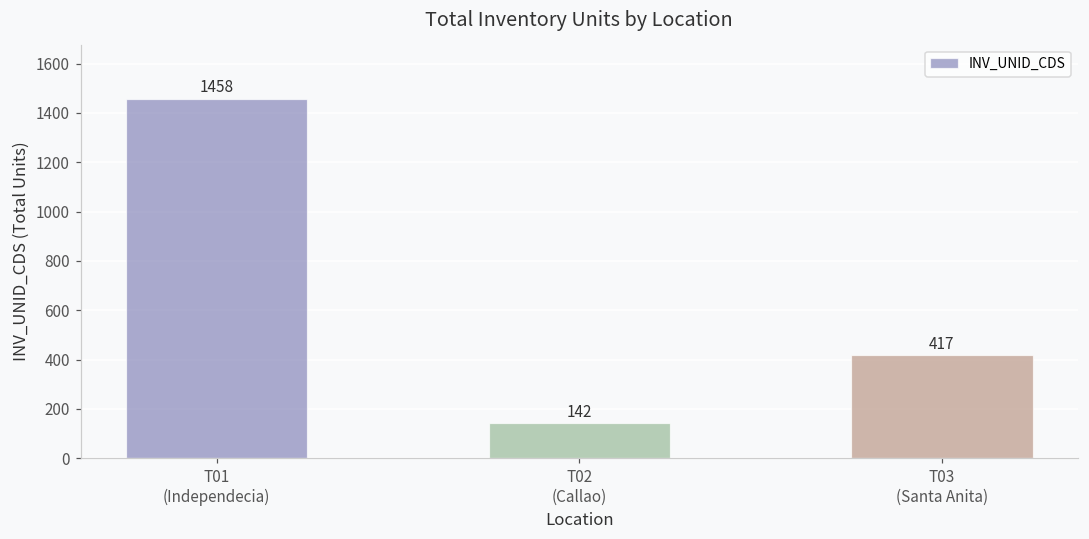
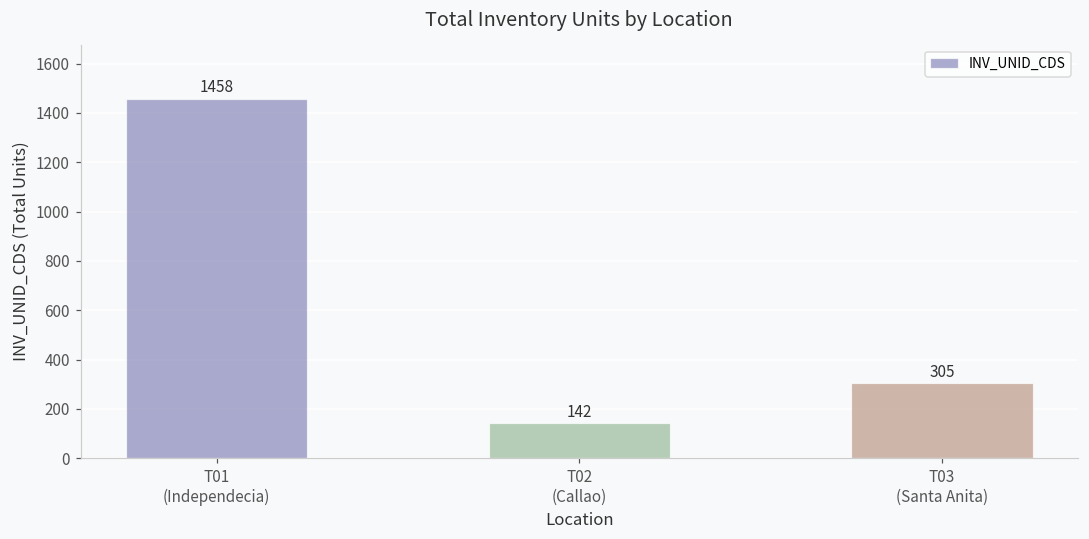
  {
    "T01 (Independecia)": 1458,
    "T02 (Callao)": 142,
-   "T03 (Santa Anita)": 417
+   "T03 (Santa Anita)": 305
  }
